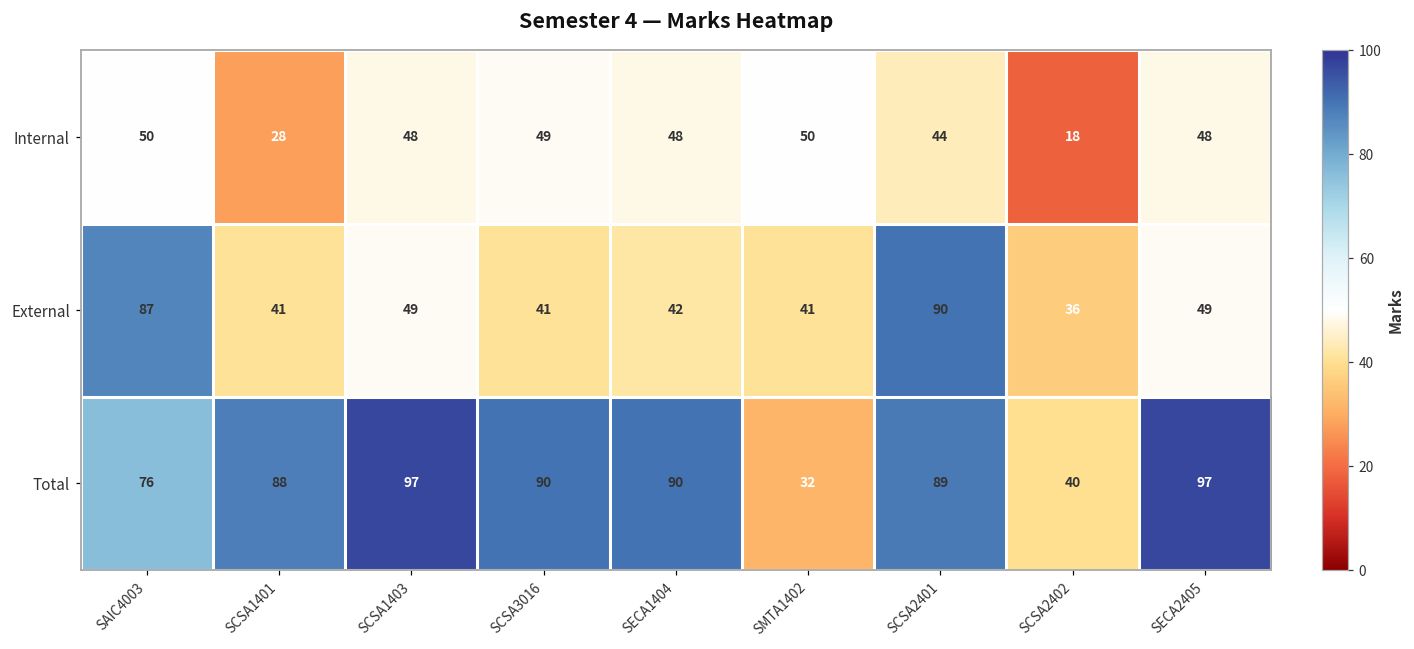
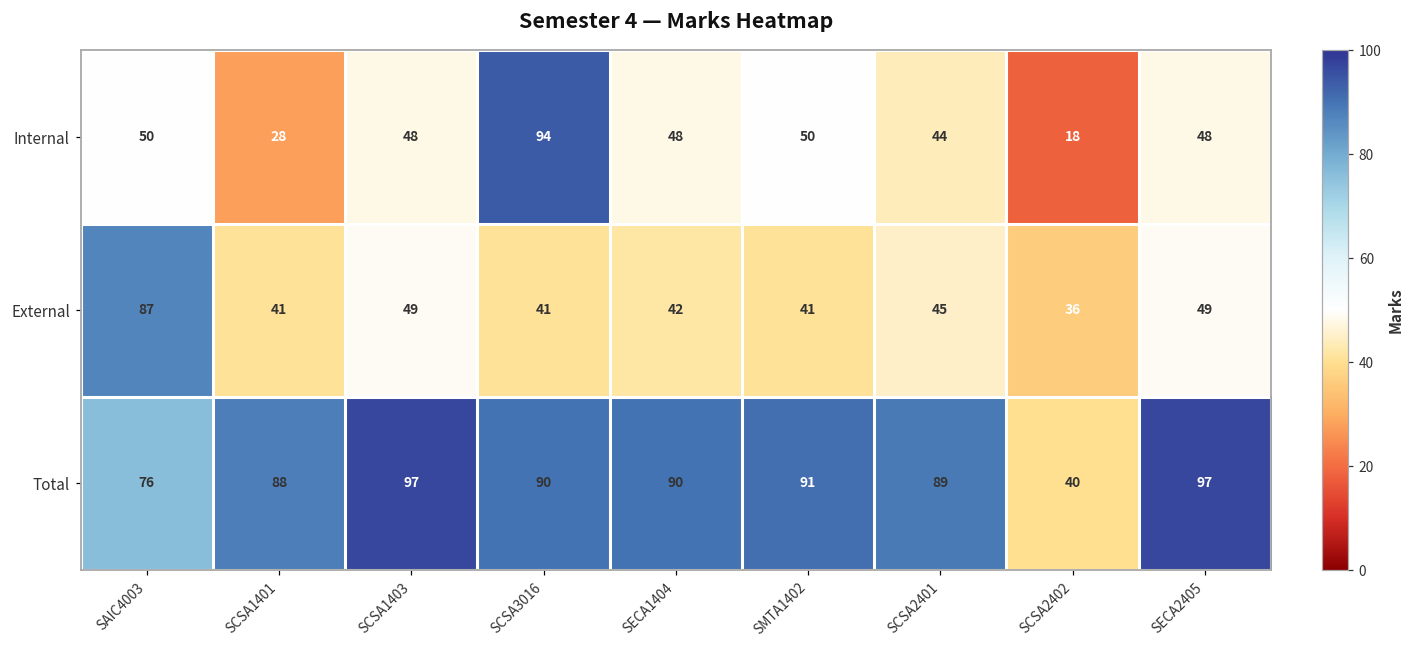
  {
    "Internal": {
      "SAIC4003": 50,
      "SCSA1401": 28,
      "SCSA1403": 48,
-     "SCSA3016": 49,
+     "SCSA3016": 94,
      "SECA1404": 48,
      "SMTA1402": 50,
      "SCSA2401": 44,
      "SCSA2402": 18,
      "SECA2405": 48
    },
    "External": {
      "SAIC4003": 87,
      "SCSA1401": 41,
      "SCSA1403": 49,
      "SCSA3016": 41,
      "SECA1404": 42,
      "SMTA1402": 41,
-     "SCSA2401": 90,
+     "SCSA2401": 45,
      "SCSA2402": 36,
      "SECA2405": 49
    },
    "Total": {
      "SAIC4003": 76,
      "SCSA1401": 88,
      "SCSA1403": 97,
      "SCSA3016": 90,
      "SECA1404": 90,
-     "SMTA1402": 32,
+     "SMTA1402": 91,
      "SCSA2401": 89,
      "SCSA2402": 40,
      "SECA2405": 97
    }
  }
